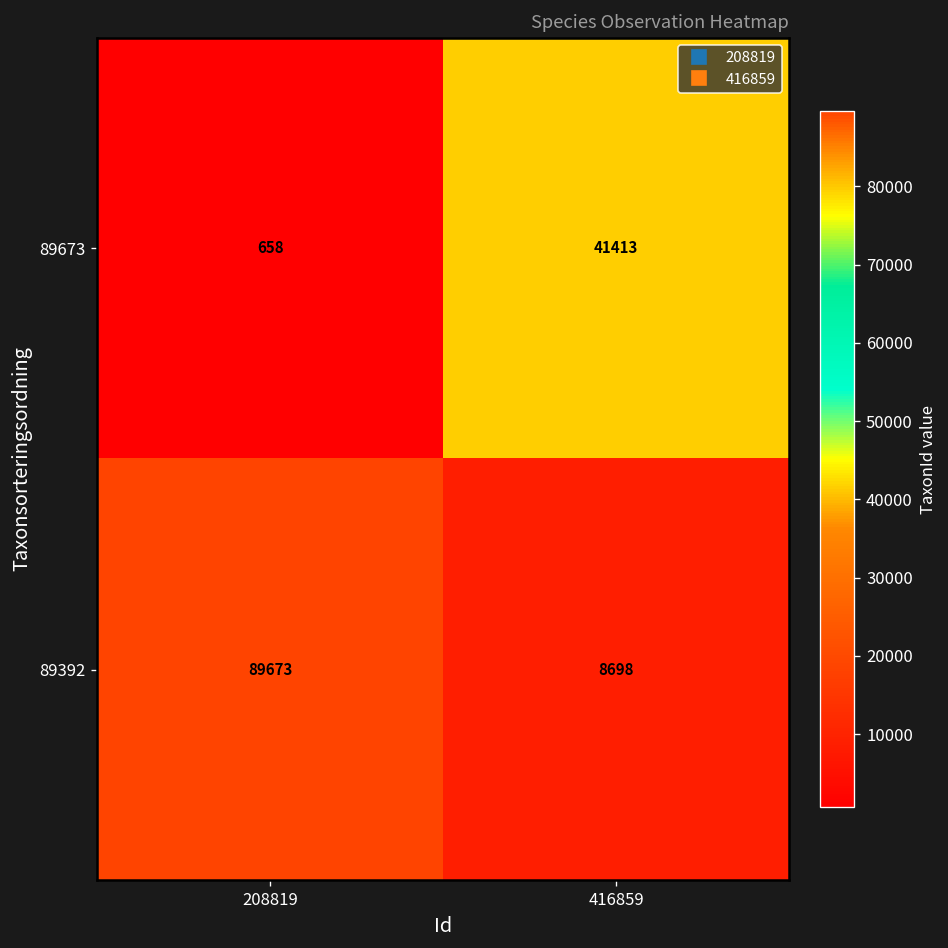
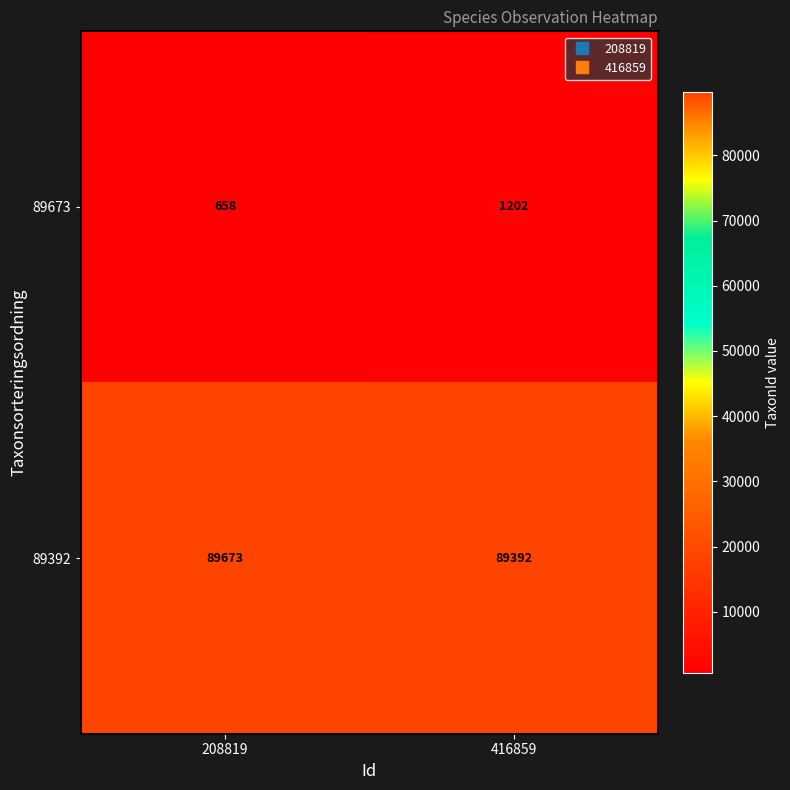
  {
    "89673": {
      "208819": 658,
-     "416859": 41413
+     "416859": 1202
    },
    "89392": {
      "208819": 89673,
-     "416859": 8698
+     "416859": 89392
    }
  }
